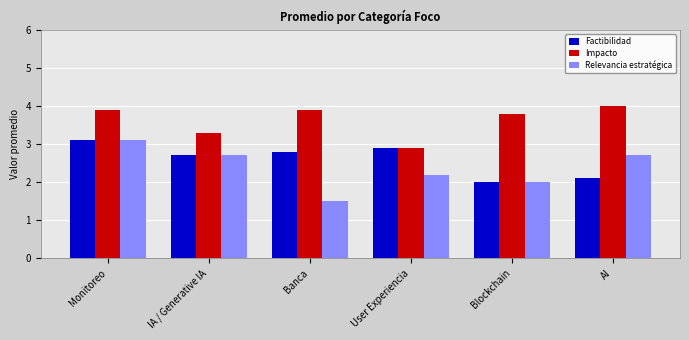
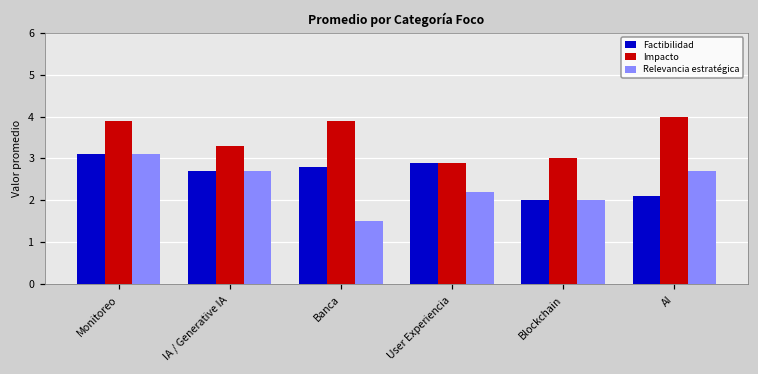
  {
    "Factibilidad": {
      "Monitoreo": 3.1,
      "IA / Generative IA": 2.7,
      "Banca": 2.8,
      "User Experiencia": 2.9,
      "Blockchain": 2.0,
      "AI": 2.1
    },
    "Impacto": {
      "Monitoreo": 3.9,
      "IA / Generative IA": 3.3,
      "Banca": 3.9,
      "User Experiencia": 2.9,
-     "Blockchain": 3.8,
+     "Blockchain": 3.0,
      "AI": 4.0
    },
    "Relevancia estratégica": {
      "Monitoreo": 3.1,
      "IA / Generative IA": 2.7,
      "Banca": 1.5,
      "User Experiencia": 2.2,
      "Blockchain": 2.0,
      "AI": 2.7
    }
  }
